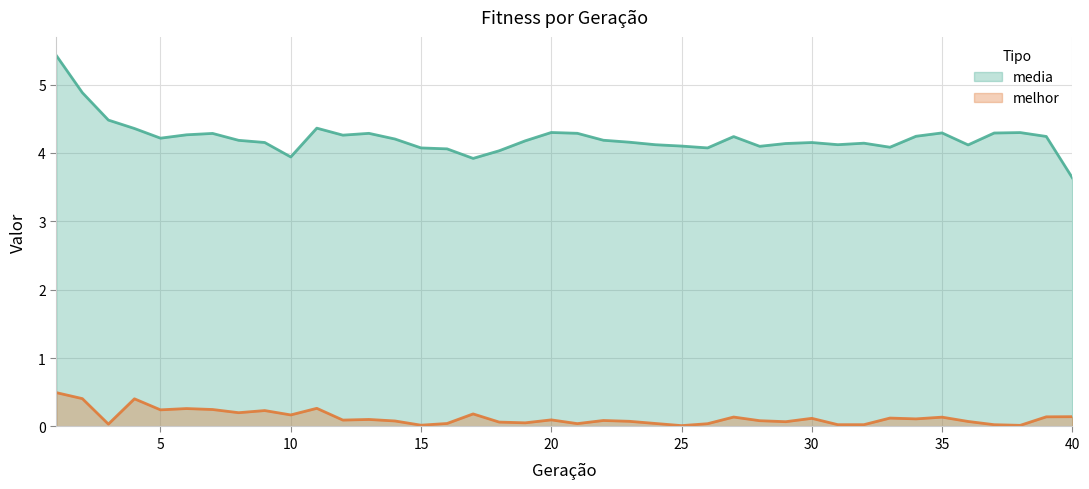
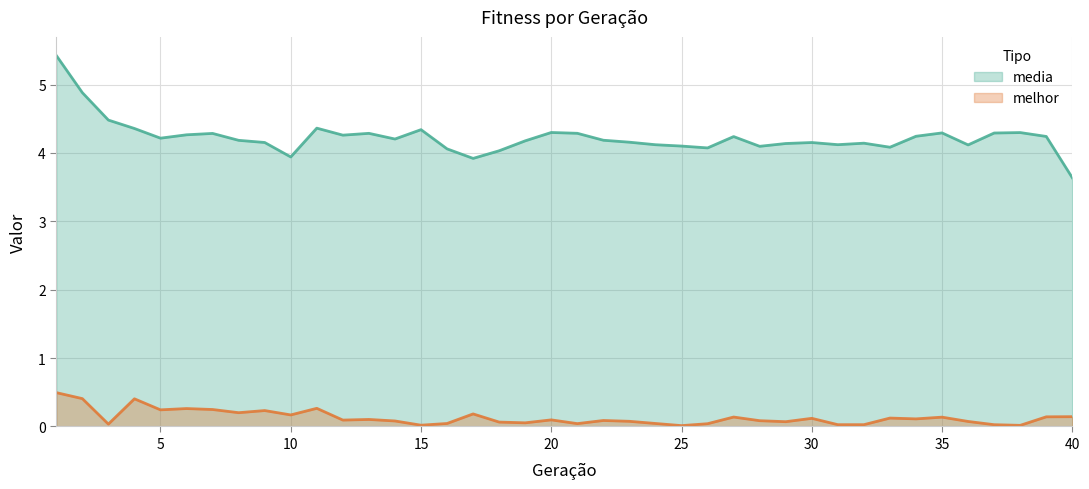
  {
    "media": {
      "5": 4.2,
      "10": 3.9,
-     "15": 4.1,
+     "15": 4.3,
      "20": 4.3,
      "25": 4.1,
      "30": 4.2,
      "35": 4.3,
      "40": 3.6
    },
    "melhor": {
      "5": 0.2,
      "10": 0.2,
      "15": 0.0,
      "20": 0.1,
      "25": 0.0,
      "30": 0.1,
      "35": 0.1,
      "40": 0.1
    }
  }
